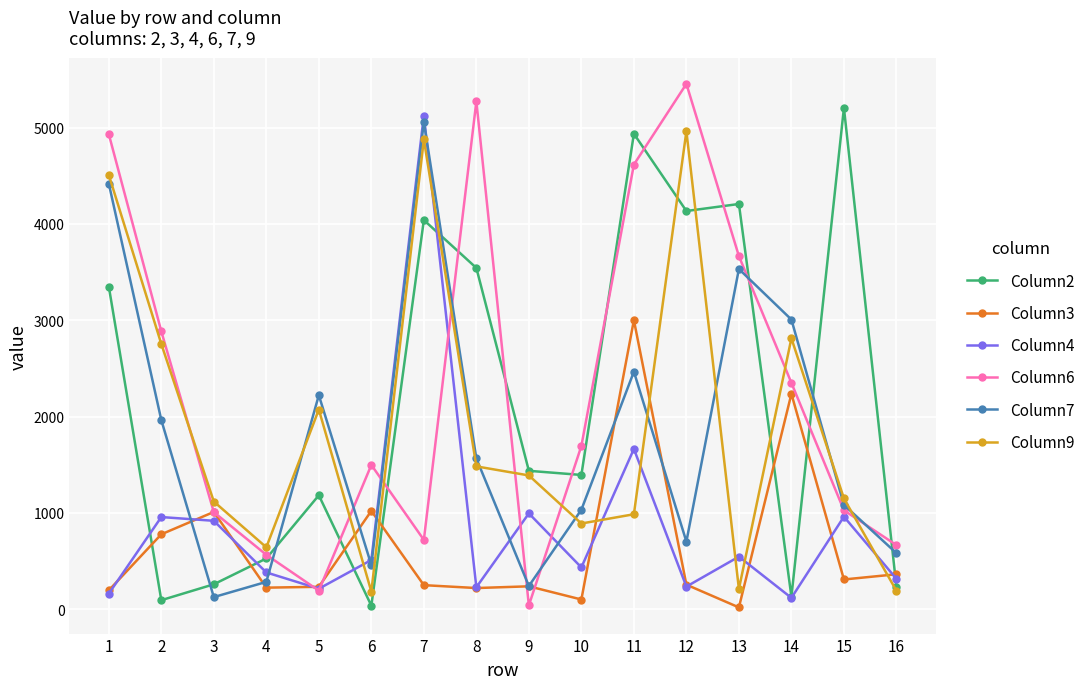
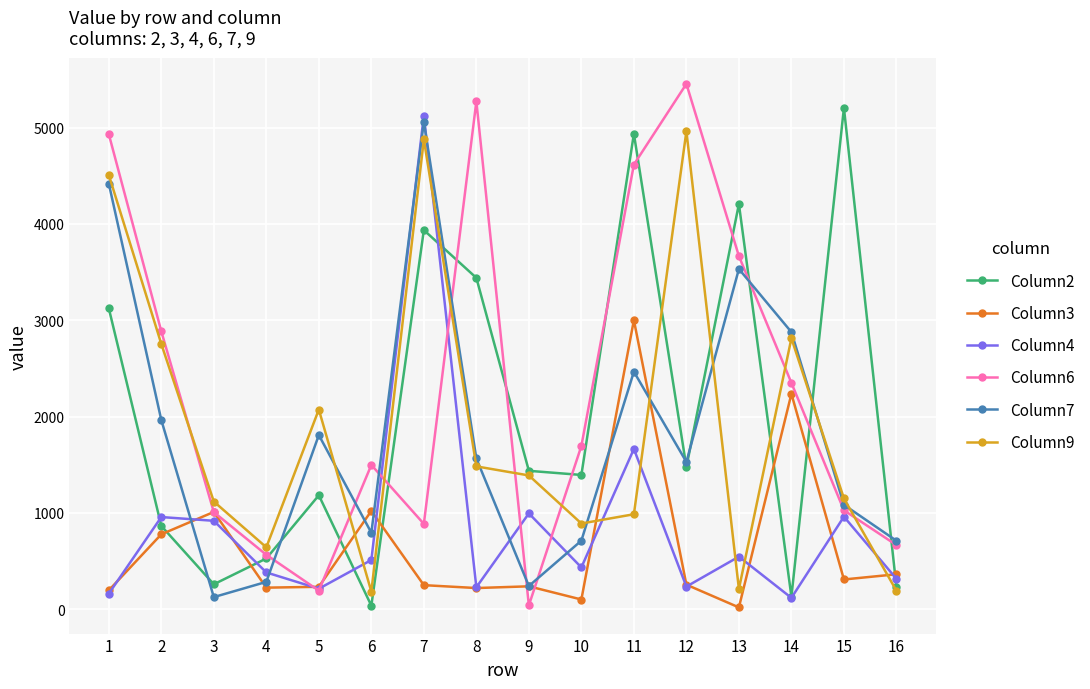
  {
    "Column2": {
-     "1": 3400,
-     "2": 100,
+     "1": 3100,
+     "2": 900,
      "3": 300,
      "4": 500,
      "5": 1200,
      "6": 0,
-     "7": 4000,
-     "8": 3500,
+     "7": 3900,
+     "8": 3400,
      "9": 1400,
      "10": 1400,
      "11": 4900,
-     "12": 4100,
+     "12": 1500,
      "13": 4200,
      "15": 5200,
      "16": 200
    },
    "Column4": {
      "1": 200,
      "2": 1000,
      "3": 900,
      "4": 400,
      "6": 500,
      "7": 5100,
      "9": 1000,
      "10": 400,
      "11": 1700,
      "13": 500,
      "15": 1000,
      "16": 300
    },
    "Column6": {
      "1": 4900,
      "2": 2900,
      "4": 600,
      "6": 1500,
-     "7": 700,
+     "7": 900,
      "8": 5300,
      "9": 0,
      "10": 1700,
      "11": 4600,
      "12": 5500,
      "13": 3700,
      "14": 2400,
      "15": 1000,
      "16": 700
    },
    "Column7": {
      "1": 4400,
      "2": 2000,
      "3": 100,
      "4": 300,
-     "5": 2200,
-     "6": 500,
+     "5": 1800,
+     "6": 800,
      "7": 5100,
      "8": 1600,
-     "10": 1000,
+     "10": 700,
      "11": 2500,
-     "12": 700,
+     "12": 1500,
      "13": 3500,
-     "14": 3000,
+     "14": 2900,
      "15": 1100,
-     "16": 600
+     "16": 700
    }
  }
